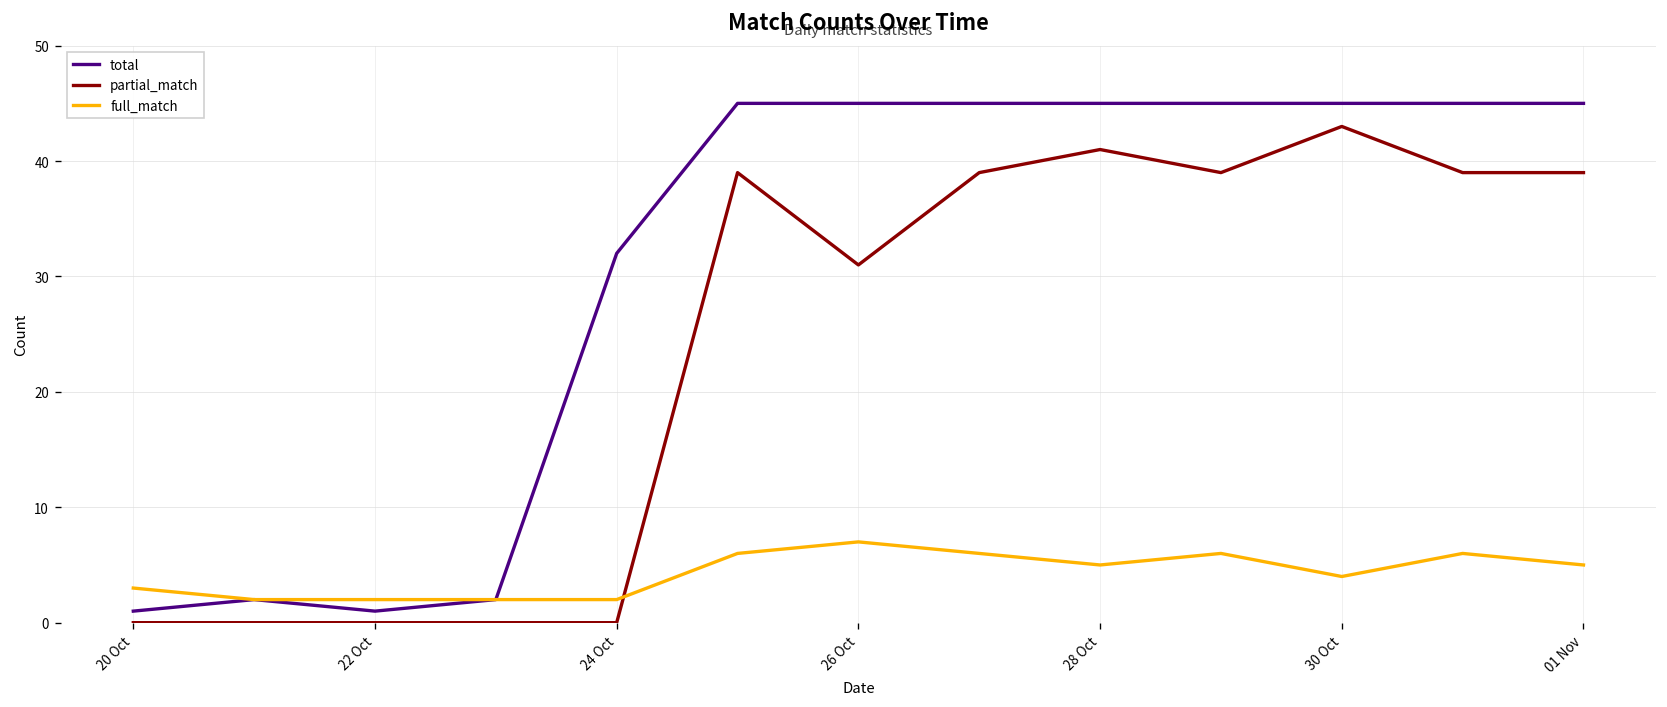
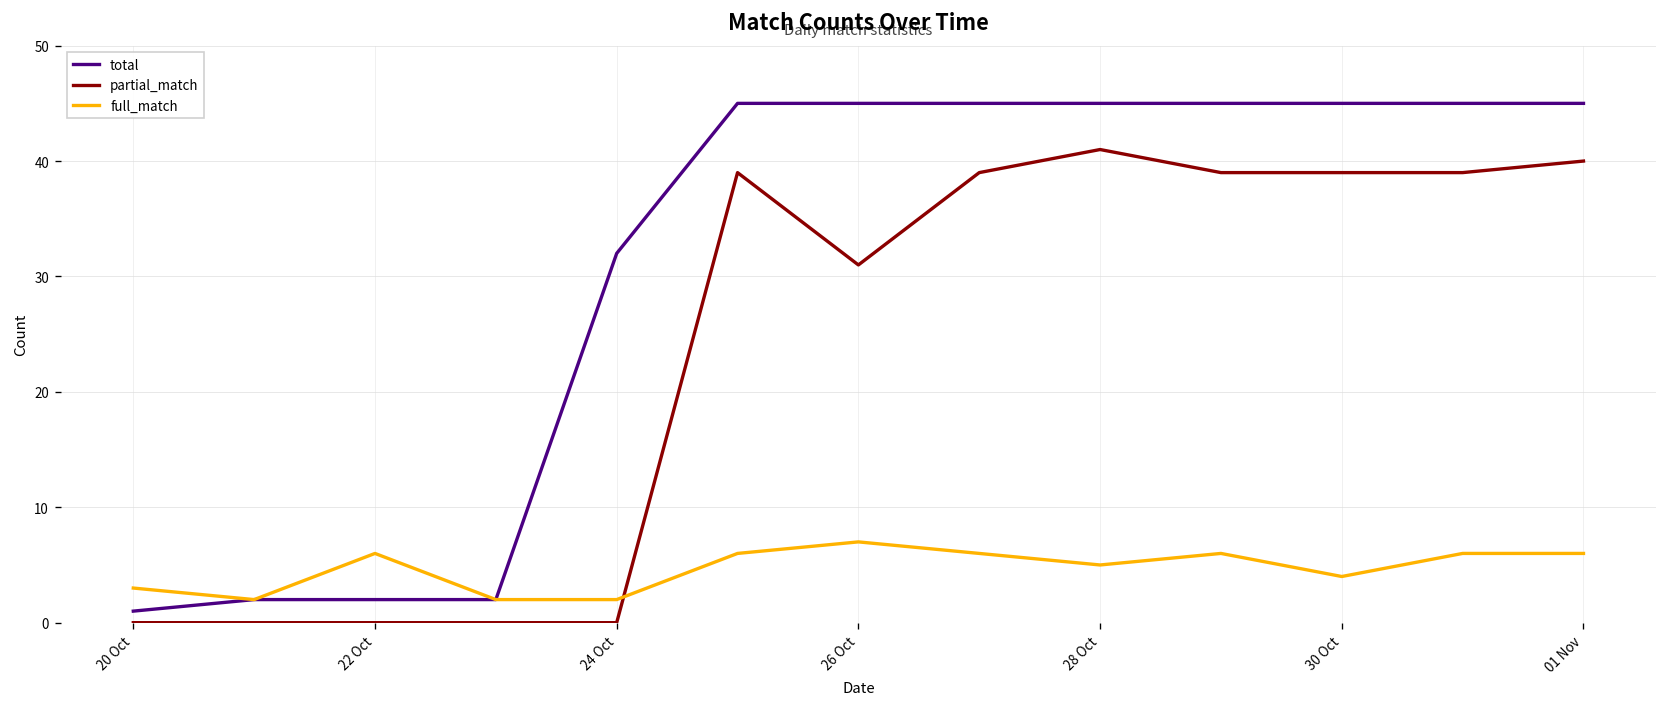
  {
    "total": {
      "20 Oct": 1,
-     "22 Oct": 1,
+     "22 Oct": 2,
      "24 Oct": 32,
      "26 Oct": 45,
      "28 Oct": 45,
      "30 Oct": 45,
      "01 Nov": 45
    },
    "partial_match": {
      "20 Oct": 0,
      "22 Oct": 0,
      "24 Oct": 0,
      "26 Oct": 31,
      "28 Oct": 41,
-     "30 Oct": 43,
-     "01 Nov": 39
+     "30 Oct": 39,
+     "01 Nov": 40
    },
    "full_match": {
      "20 Oct": 3,
-     "22 Oct": 2,
+     "22 Oct": 6,
      "24 Oct": 2,
      "26 Oct": 7,
      "28 Oct": 5,
      "30 Oct": 4,
-     "01 Nov": 5
+     "01 Nov": 6
    }
  }
